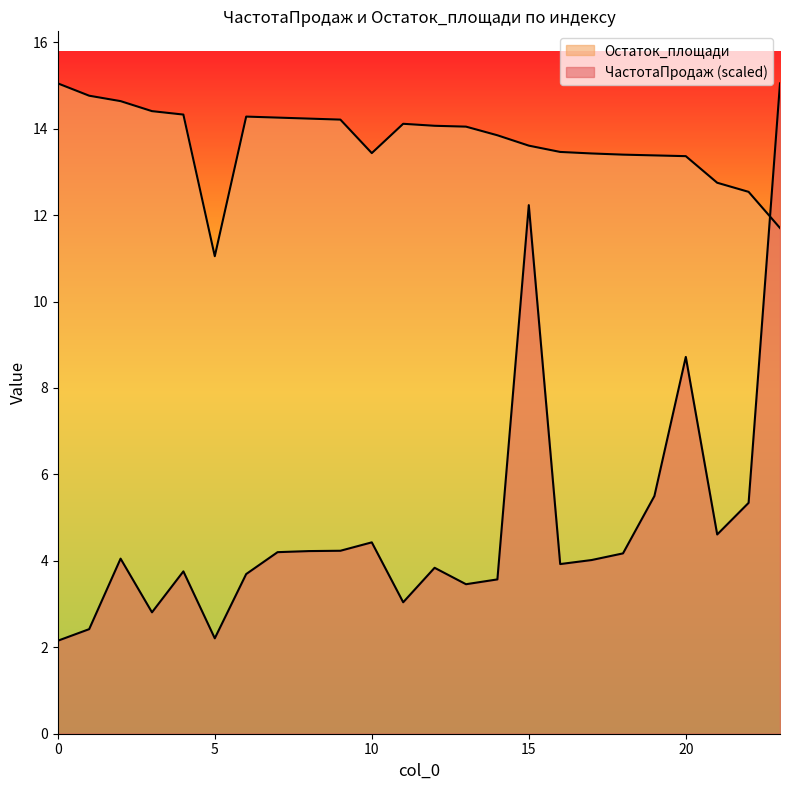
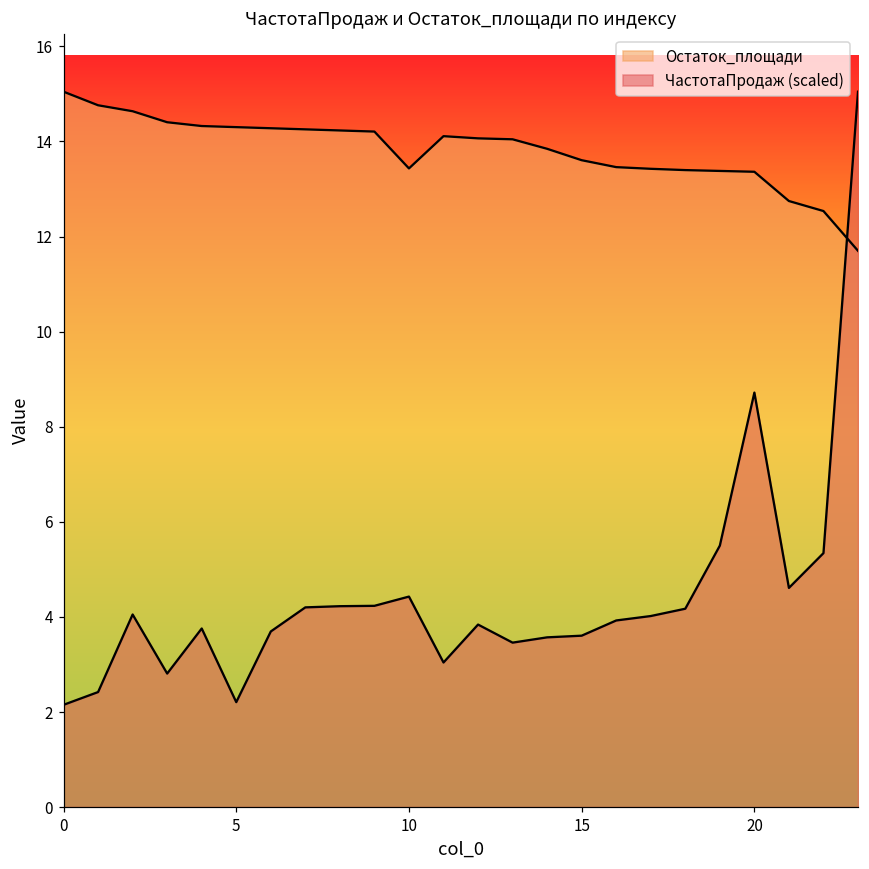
  {
    "Остаток_площади": {
      "0": 15.0,
-     "5": 11.0,
+     "5": 14.3,
      "10": 13.4,
      "15": 13.6,
      "20": 13.4
    },
    "ЧастотаПродаж (scaled)": {
      "0": 2.2,
      "5": 2.2,
      "10": 4.4,
-     "15": 12.2,
+     "15": 3.6,
      "20": 8.7
    }
  }
